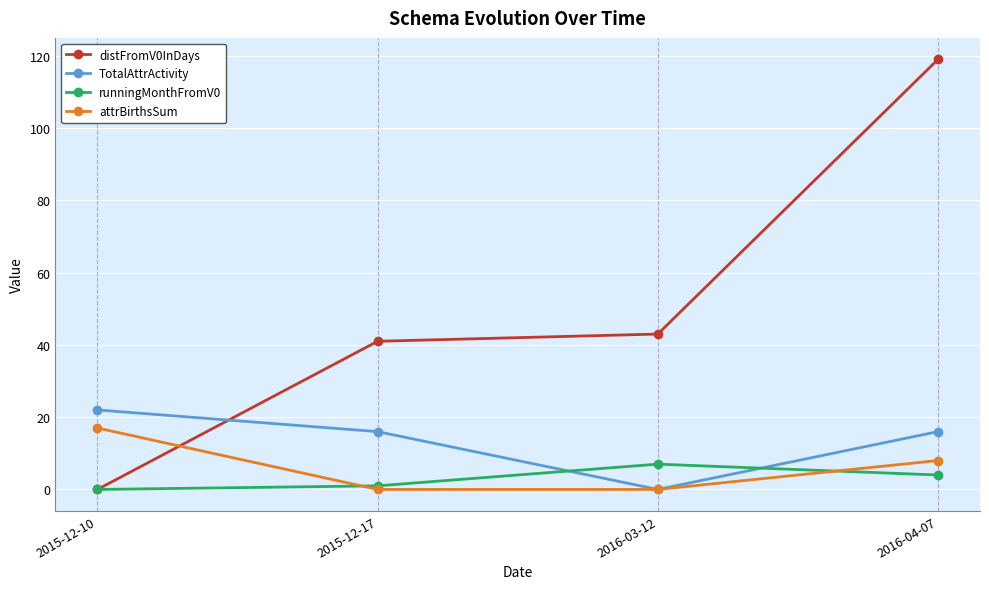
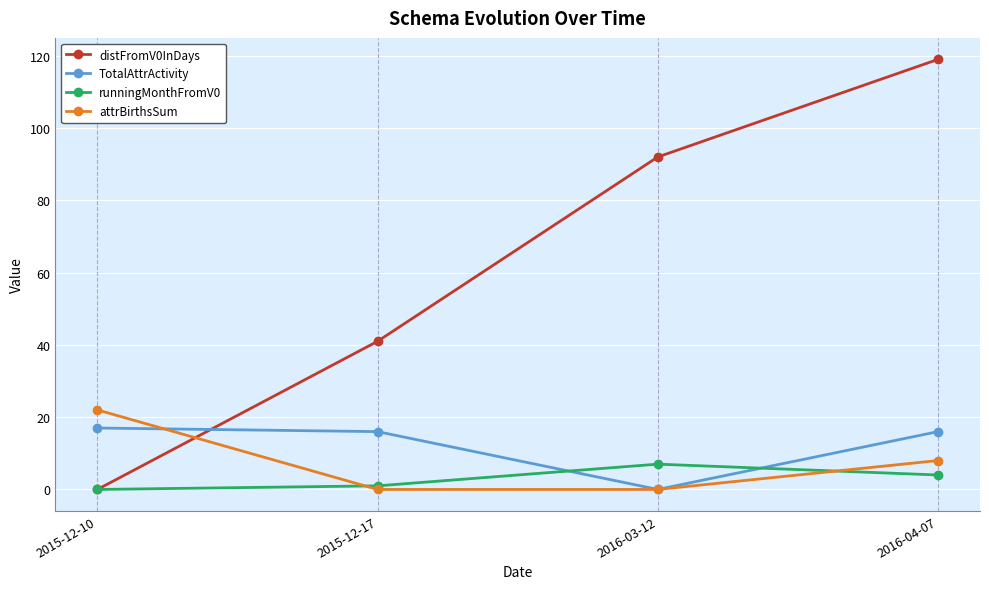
  {
    "distFromV0InDays": {
      "2015-12-17": 41,
-     "2016-03-12": 43,
+     "2016-03-12": 92,
      "2016-04-07": 119
    },
    "TotalAttrActivity": {
-     "2015-12-10": 22,
+     "2015-12-10": 17,
      "2015-12-17": 16,
      "2016-04-07": 16
    },
    "runningMonthFromV0": {
      "2015-12-17": 1,
      "2016-03-12": 7,
      "2016-04-07": 4
    },
    "attrBirthsSum": {
-     "2015-12-10": 17,
+     "2015-12-10": 22,
      "2015-12-17": 0,
      "2016-04-07": 8
    }
  }
